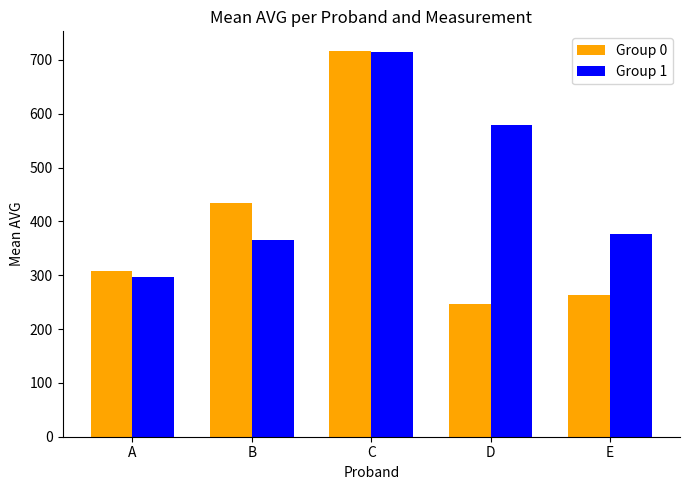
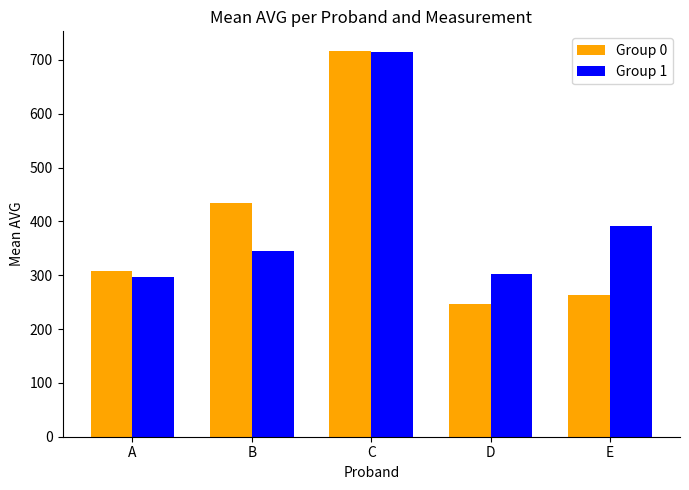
  {
    "Group 0": {
      "A": 310,
      "B": 430,
      "C": 720,
      "D": 250,
      "E": 260
    },
    "Group 1": {
      "A": 300,
-     "B": 370,
+     "B": 350,
      "C": 710,
-     "D": 580,
-     "E": 380
+     "D": 300,
+     "E": 390
    }
  }
